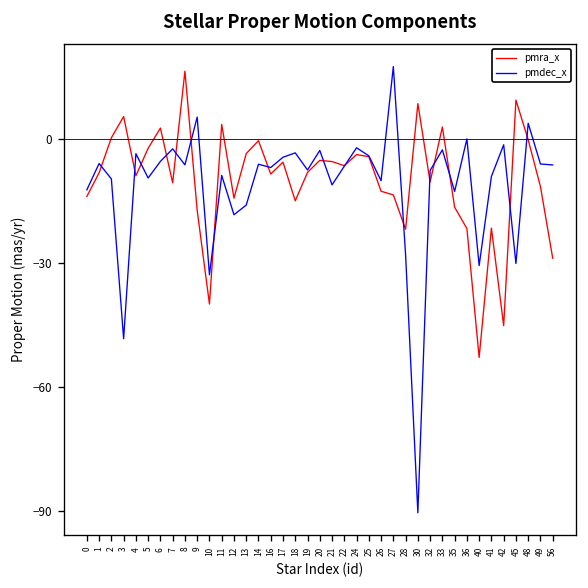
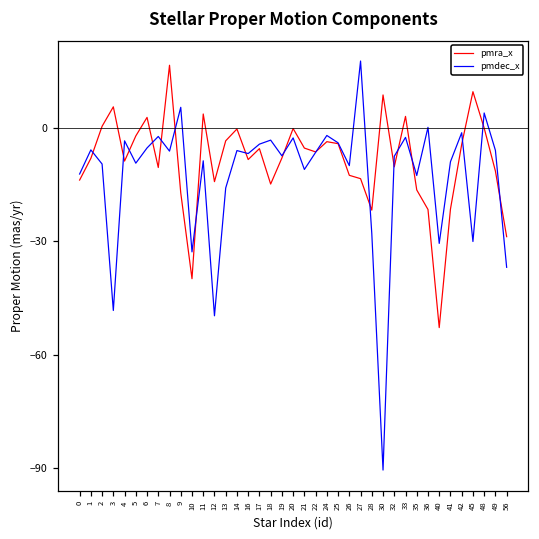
  {
    "pmra_x": {
      "0": -14,
      "1": -8,
      "2": 0,
      "3": 6,
      "4": -9,
      "5": -2,
      "6": 3,
      "7": -11,
      "8": 17,
      "9": -17,
      "10": -40,
      "11": 4,
      "12": -14,
      "13": -3,
      "14": 0,
      "16": -8,
      "17": -6,
      "18": -15,
-     "20": -5,
+     "20": 0,
      "21": -5,
      "24": -4,
      "26": -13,
      "27": -13,
      "28": -22,
      "30": 9,
      "32": -10,
      "33": 3,
      "35": -16,
      "36": -22,
      "40": -53,
      "41": -22,
-     "42": -45,
+     "42": -4,
      "45": 10,
      "48": 0,
      "49": -11,
      "56": -29
    },
    "pmdec_x": {
      "0": -12,
      "1": -6,
      "2": -10,
      "3": -48,
      "4": -3,
      "5": -9,
      "6": -5,
      "7": -2,
      "8": -6,
      "9": 5,
      "10": -33,
      "11": -9,
-     "12": -18,
+     "12": -50,
      "13": -16,
      "14": -6,
      "16": -7,
      "17": -4,
      "18": -3,
      "20": -3,
      "21": -11,
      "24": -2,
      "26": -10,
      "27": 18,
      "28": -28,
      "30": -91,
      "32": -8,
      "33": -3,
      "35": -13,
      "36": 0,
      "40": -31,
      "41": -9,
      "42": -1,
      "45": -30,
      "48": 4,
      "49": -6,
-     "56": -6
+     "56": -37
    }
  }
